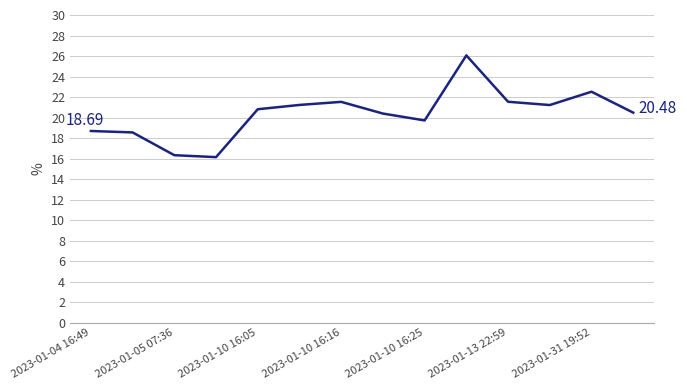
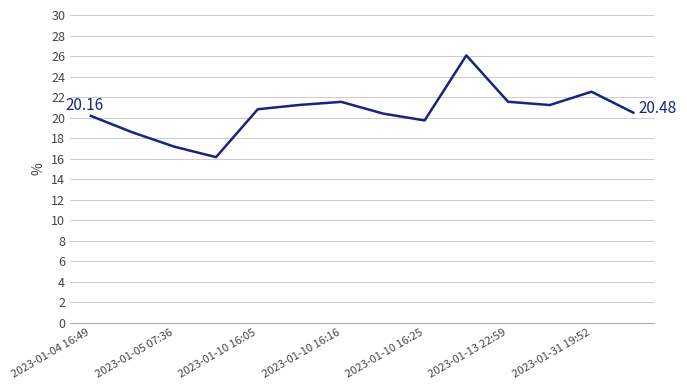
  {
-   "2023-01-04 16:49": 18.69,
-   "2023-01-05 07:36": 16.3
+   "2023-01-04 16:49": 20.16,
+   "2023-01-05 07:36": 17.2
  }
